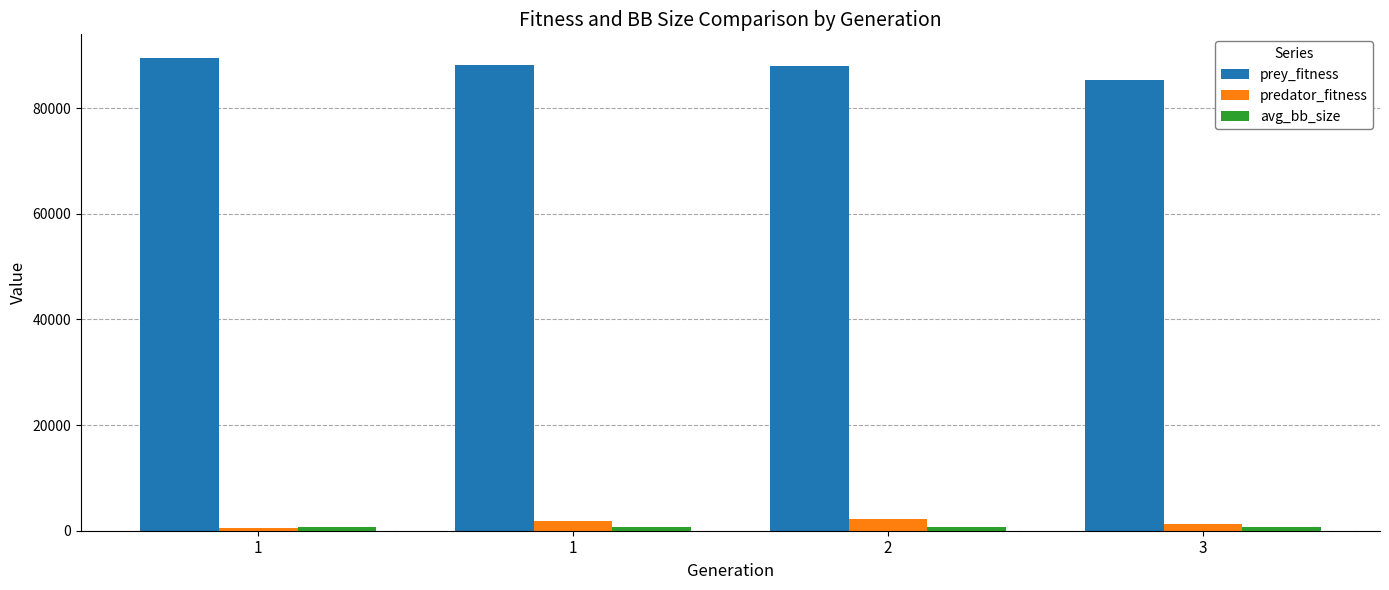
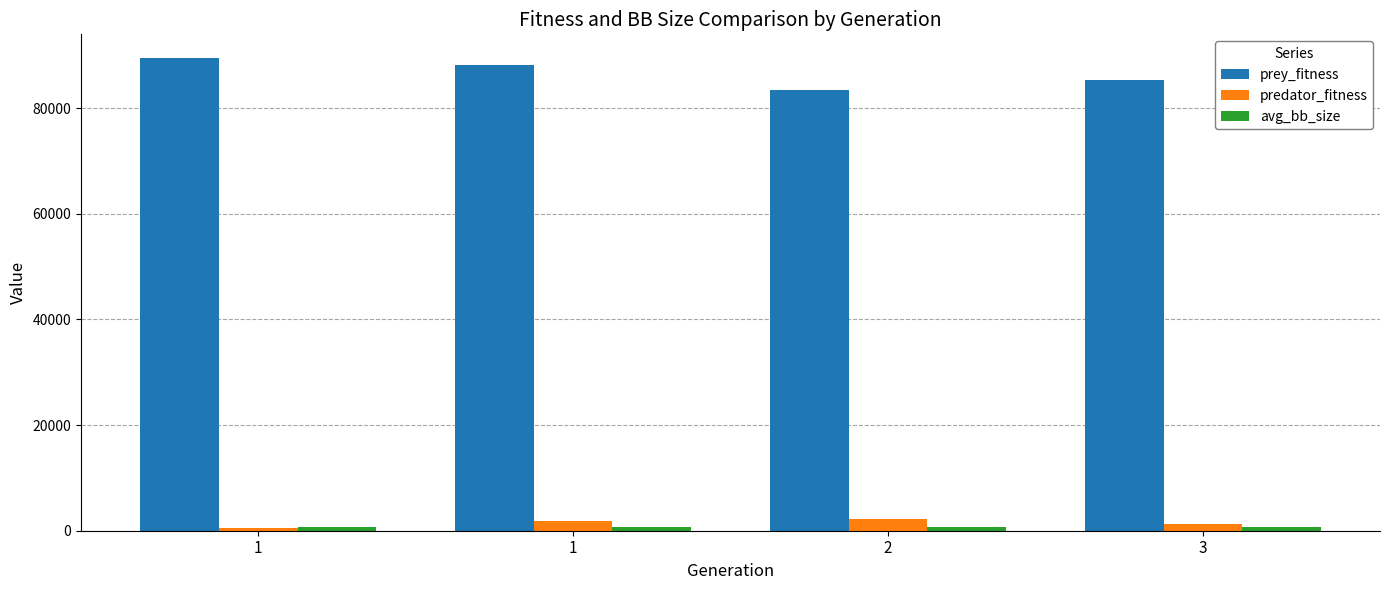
  {
    "prey_fitness": {
-     "2": 88000,
+     "2": 83000,
      "3": 85000
    },
    "predator_fitness": {
      "2": 2000,
      "3": 1000
    },
    "avg_bb_size": {
      "2": 1000,
      "3": 1000
    }
  }
